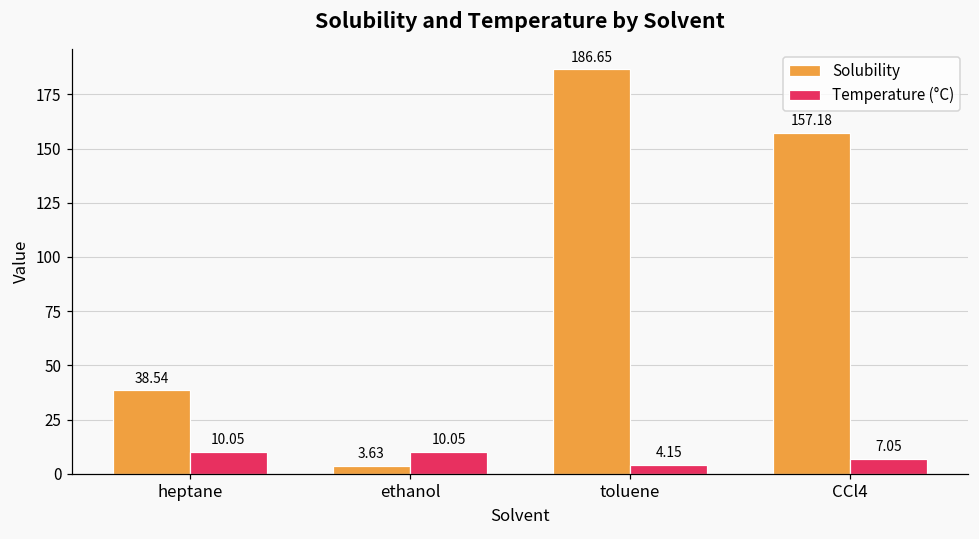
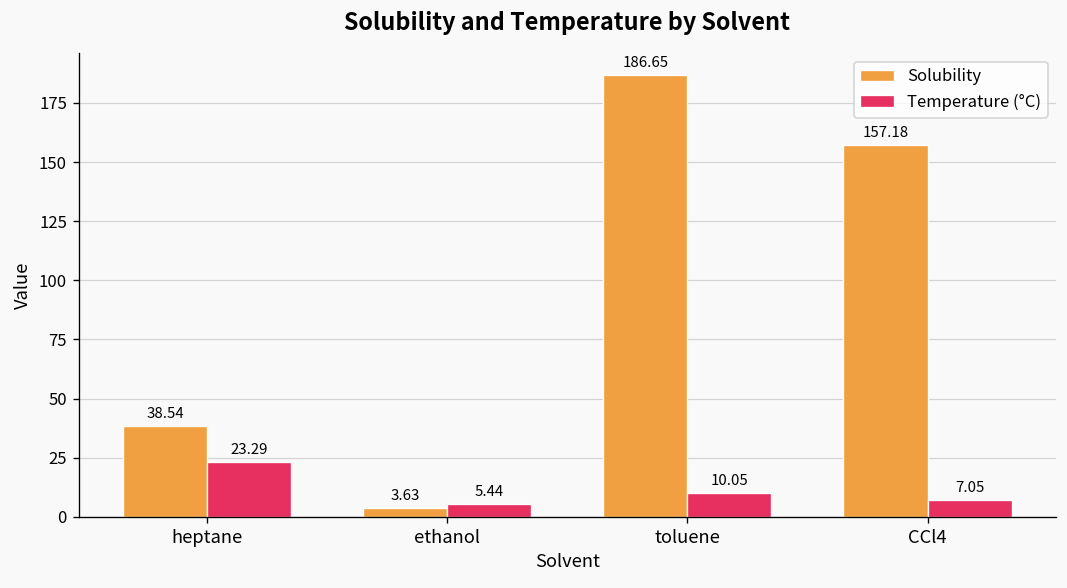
  {
    "Solubility": {
      "heptane": 38.54,
      "ethanol": 3.63,
      "toluene": 186.65,
      "CCl4": 157.18
    },
    "Temperature (°C)": {
-     "heptane": 10.05,
-     "ethanol": 10.05,
-     "toluene": 4.15,
+     "heptane": 23.29,
+     "ethanol": 5.44,
+     "toluene": 10.05,
      "CCl4": 7.05
    }
  }
